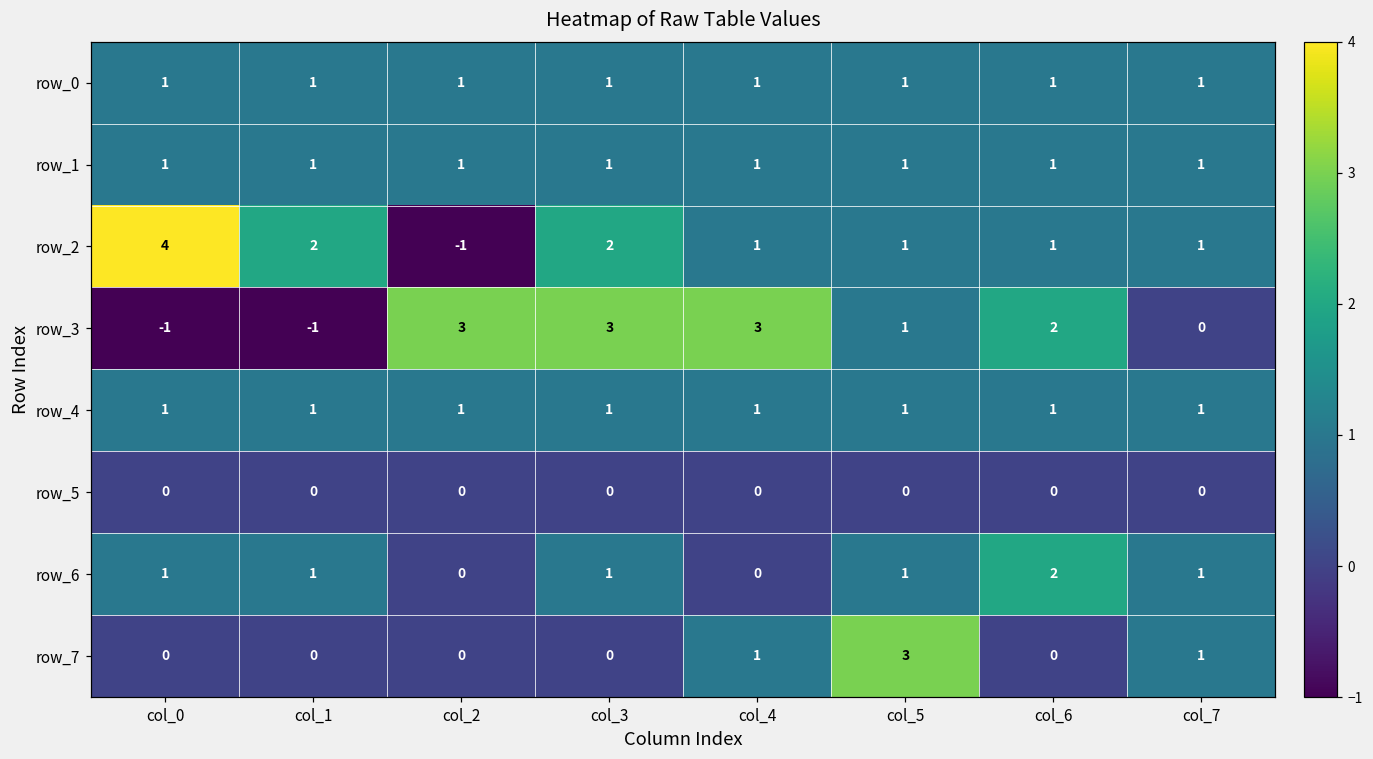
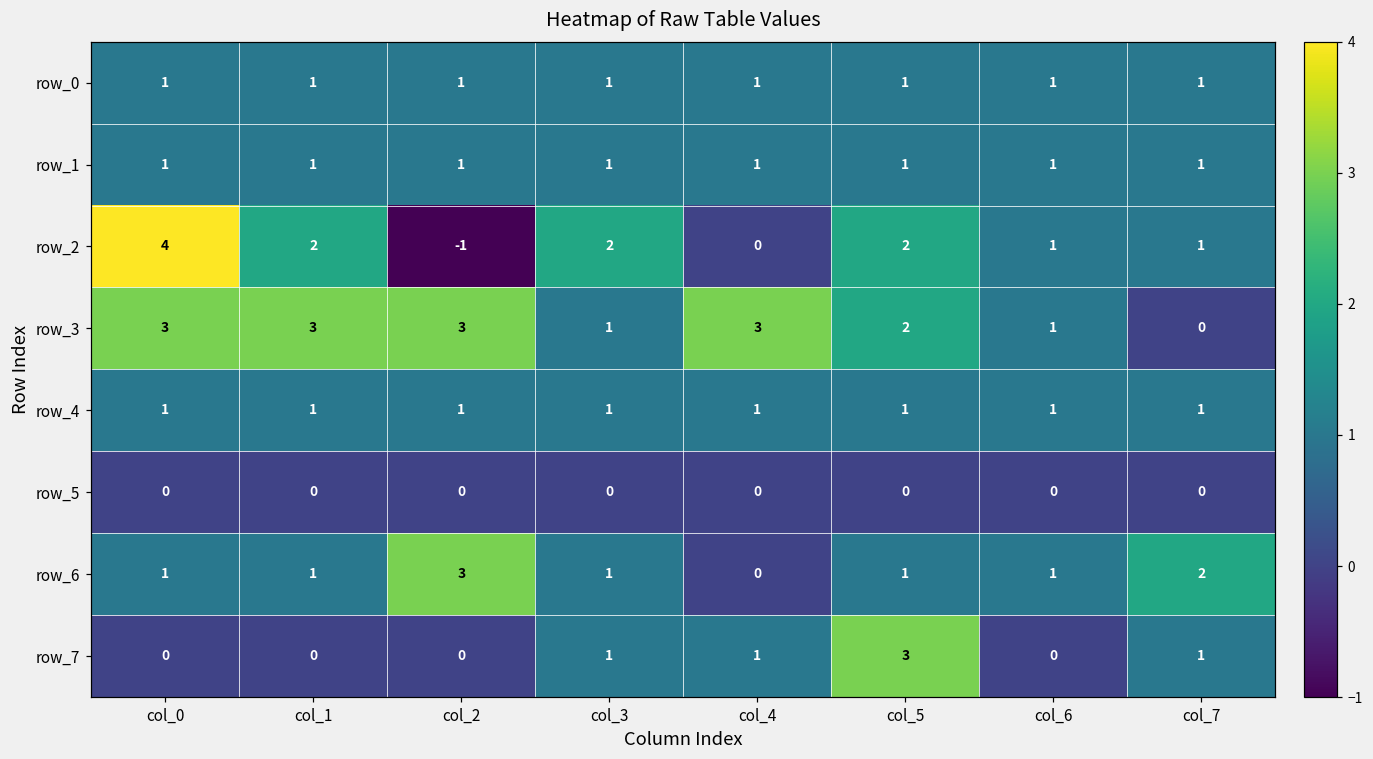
  {
    "row_0": {
      "col_0": 1,
      "col_1": 1,
      "col_2": 1,
      "col_3": 1,
      "col_4": 1,
      "col_5": 1,
      "col_6": 1,
      "col_7": 1
    },
    "row_1": {
      "col_0": 1,
      "col_1": 1,
      "col_2": 1,
      "col_3": 1,
      "col_4": 1,
      "col_5": 1,
      "col_6": 1,
      "col_7": 1
    },
    "row_2": {
      "col_0": 4,
      "col_1": 2,
      "col_2": -1,
      "col_3": 2,
-     "col_4": 1,
-     "col_5": 1,
+     "col_4": 0,
+     "col_5": 2,
      "col_6": 1,
      "col_7": 1
    },
    "row_3": {
-     "col_0": -1,
-     "col_1": -1,
+     "col_0": 3,
+     "col_1": 3,
      "col_2": 3,
-     "col_3": 3,
+     "col_3": 1,
      "col_4": 3,
-     "col_5": 1,
-     "col_6": 2,
+     "col_5": 2,
+     "col_6": 1,
      "col_7": 0
    },
    "row_4": {
      "col_0": 1,
      "col_1": 1,
      "col_2": 1,
      "col_3": 1,
      "col_4": 1,
      "col_5": 1,
      "col_6": 1,
      "col_7": 1
    },
    "row_5": {
      "col_0": 0,
      "col_1": 0,
      "col_2": 0,
      "col_3": 0,
      "col_4": 0,
      "col_5": 0,
      "col_6": 0,
      "col_7": 0
    },
    "row_6": {
      "col_0": 1,
      "col_1": 1,
-     "col_2": 0,
+     "col_2": 3,
      "col_3": 1,
      "col_4": 0,
      "col_5": 1,
-     "col_6": 2,
-     "col_7": 1
+     "col_6": 1,
+     "col_7": 2
    },
    "row_7": {
      "col_0": 0,
      "col_1": 0,
      "col_2": 0,
-     "col_3": 0,
+     "col_3": 1,
      "col_4": 1,
      "col_5": 3,
      "col_6": 0,
      "col_7": 1
    }
  }
